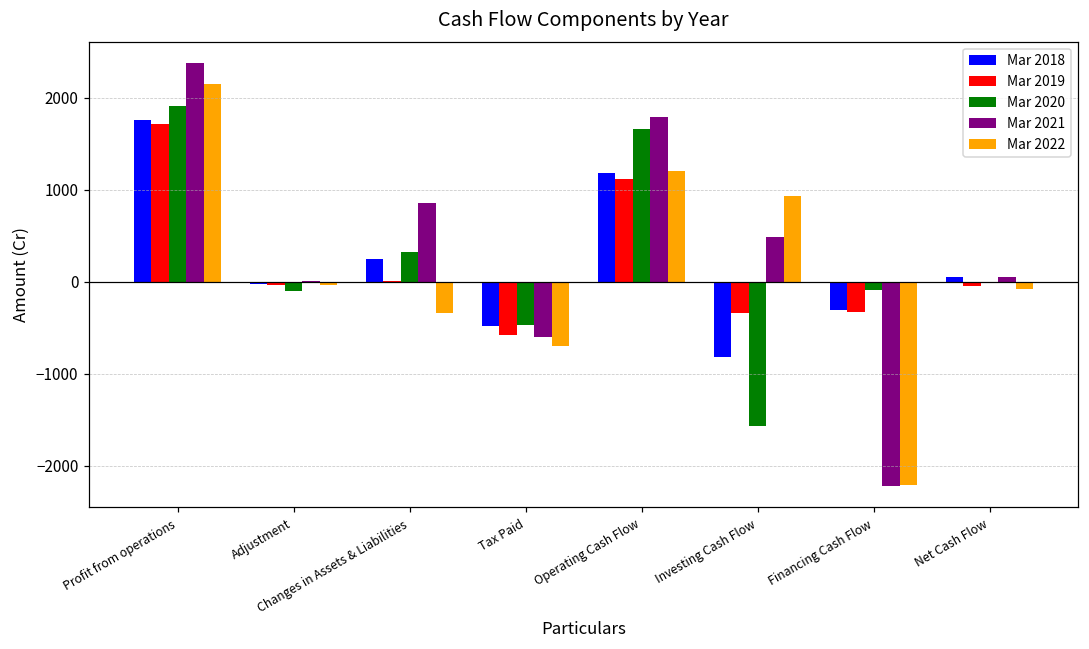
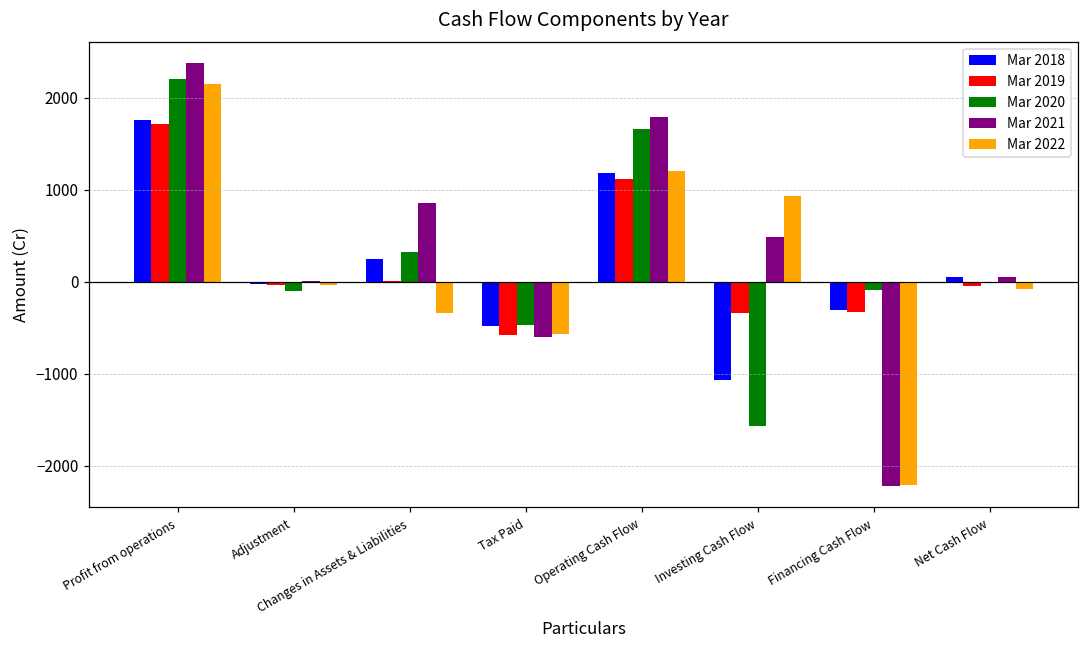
  {
    "Mar 2018": {
      "Profit from operations": 1800,
      "Changes in Assets & Liabilities": 200,
      "Tax Paid": -500,
      "Operating Cash Flow": 1200,
-     "Investing Cash Flow": -800,
+     "Investing Cash Flow": -1100,
      "Financing Cash Flow": -300,
      "Net Cash Flow": 100
    },
    "Mar 2019": {
      "Profit from operations": 1700,
      "Adjustment": 0,
      "Tax Paid": -600,
      "Operating Cash Flow": 1100,
      "Investing Cash Flow": -300,
      "Financing Cash Flow": -300,
      "Net Cash Flow": 0
    },
    "Mar 2020": {
-     "Profit from operations": 1900,
+     "Profit from operations": 2200,
      "Adjustment": -100,
      "Changes in Assets & Liabilities": 300,
      "Tax Paid": -500,
      "Operating Cash Flow": 1700,
      "Investing Cash Flow": -1600,
      "Financing Cash Flow": -100
    },
    "Mar 2021": {
      "Profit from operations": 2400,
      "Changes in Assets & Liabilities": 900,
      "Tax Paid": -600,
      "Operating Cash Flow": 1800,
      "Investing Cash Flow": 500,
      "Financing Cash Flow": -2200,
      "Net Cash Flow": 100
    },
    "Mar 2022": {
      "Profit from operations": 2100,
      "Adjustment": 0,
      "Changes in Assets & Liabilities": -300,
-     "Tax Paid": -700,
+     "Tax Paid": -600,
      "Operating Cash Flow": 1200,
      "Investing Cash Flow": 900,
      "Financing Cash Flow": -2200,
      "Net Cash Flow": -100
    }
  }
